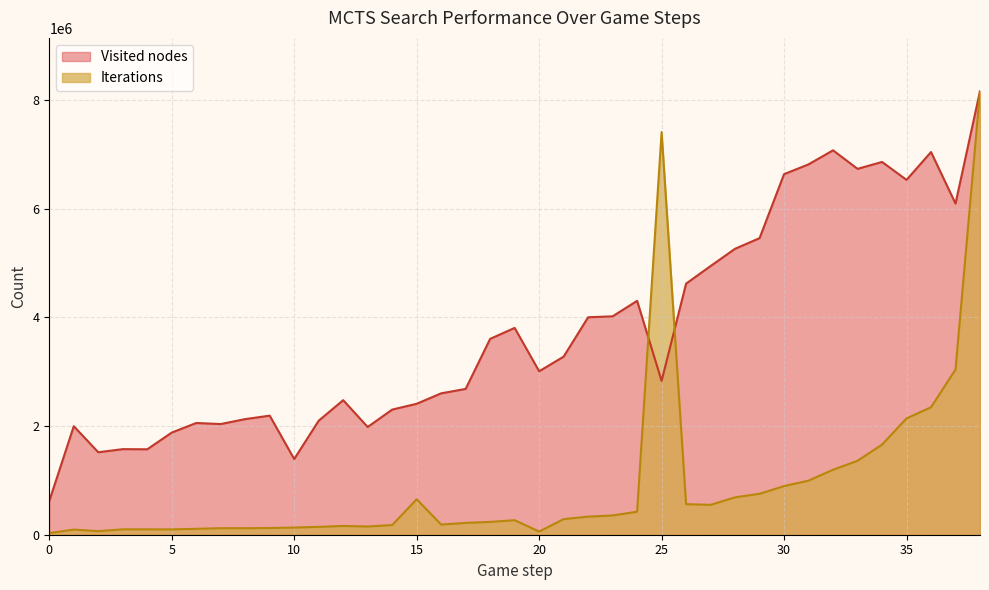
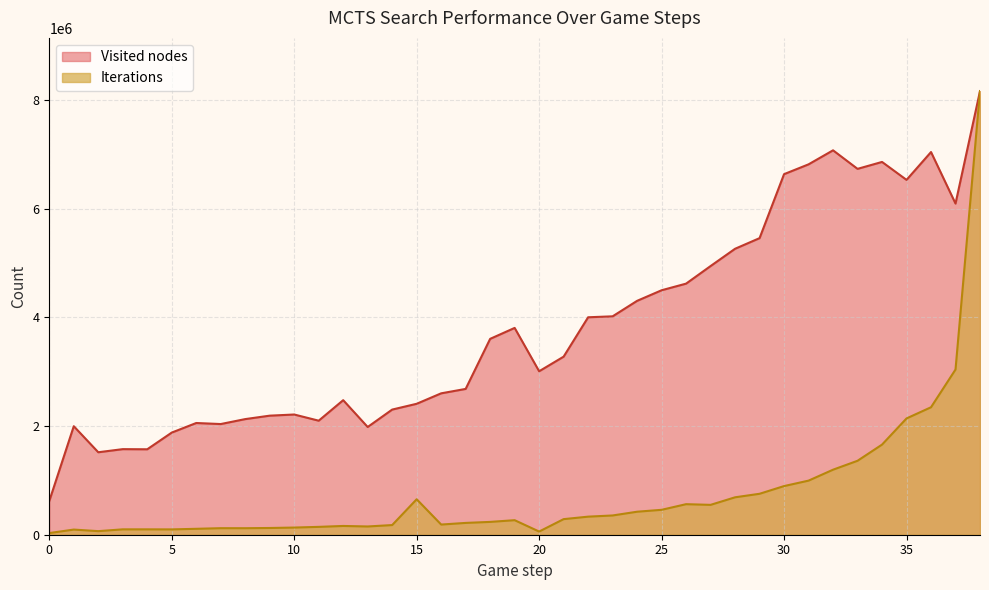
  {
    "Visited nodes": {
      "0": 600000,
      "5": 1900000,
-     "10": 1400000,
+     "10": 2200000,
      "15": 2400000,
      "20": 3000000,
-     "25": 2800000,
+     "25": 4500000,
      "30": 6600000,
      "35": 6500000
    },
    "Iterations": {
      "0": 0,
      "5": 100000,
      "10": 100000,
      "15": 700000,
      "20": 100000,
-     "25": 7400000,
+     "25": 500000,
      "30": 900000,
      "35": 2100000
    }
  }
